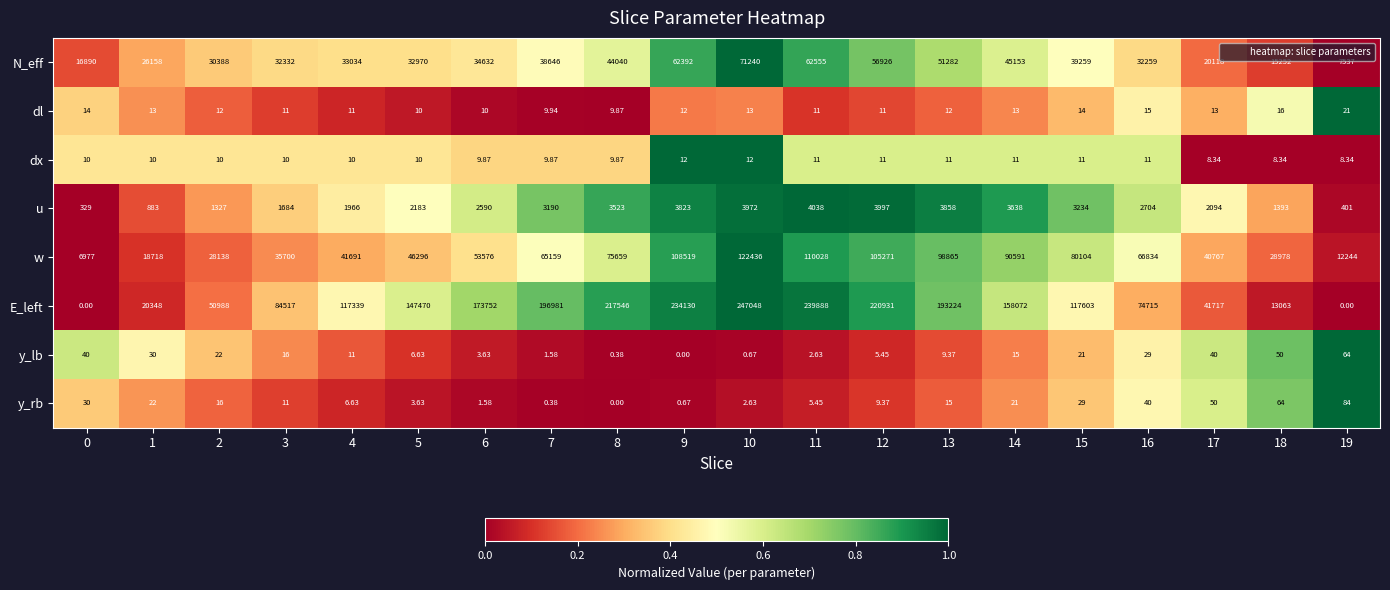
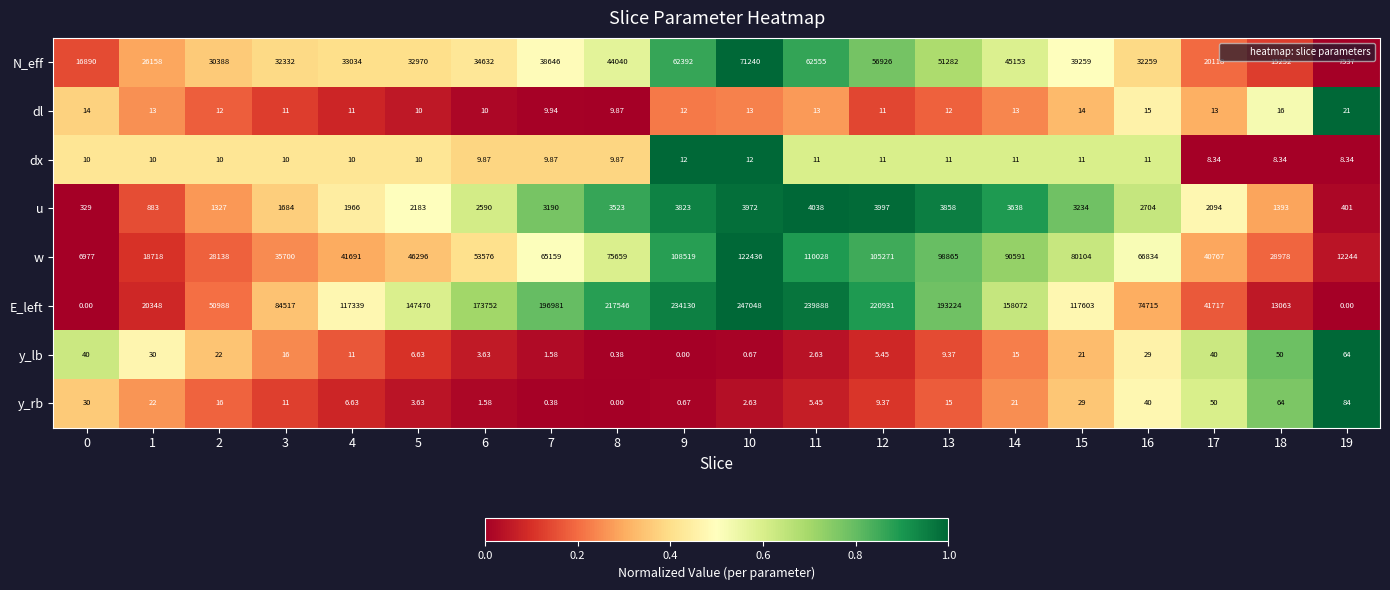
  {
    "N_eff": {
      "0": 16890,
      "1": 26158,
      "2": 30388,
      "3": 32332,
      "4": 33034,
      "5": 32970,
      "6": 34632,
      "7": 38646,
      "8": 44040,
      "9": 62392,
      "10": 71240,
      "11": 62555,
      "12": 56926,
      "13": 51282,
      "14": 45153,
      "15": 39259,
      "16": 32259
    },
    "dl": {
      "0": 14,
      "1": 13,
      "2": 12,
      "3": 11,
      "4": 11,
      "5": 10,
      "6": 10,
      "7": 9.94,
      "8": 9.87,
      "9": 12,
      "10": 13,
-     "11": 11,
+     "11": 13,
      "12": 11,
      "13": 12,
      "14": 13,
      "15": 14,
      "16": 15,
      "17": 13,
      "18": 16,
      "19": 21
    },
    "dx": {
      "0": 10,
      "1": 10,
      "2": 10,
      "3": 10,
      "4": 10,
      "5": 10,
      "6": 9.87,
      "7": 9.87,
      "8": 9.87,
      "9": 12,
      "10": 12,
      "11": 11,
      "12": 11,
      "13": 11,
      "14": 11,
      "15": 11,
      "16": 11,
      "17": 8.34,
      "18": 8.34,
      "19": 8.34
    },
    "u": {
      "0": 329,
      "1": 883,
      "2": 1327,
      "3": 1684,
      "4": 1966,
      "5": 2183,
      "6": 2590,
      "7": 3190,
      "8": 3523,
      "9": 3823,
      "10": 3972,
      "11": 4038,
      "12": 3997,
      "13": 3858,
      "14": 3638,
      "15": 3234,
      "16": 2704,
      "17": 2094,
      "18": 1393,
      "19": 401
    },
    "w": {
      "0": 6977,
      "1": 18718,
      "2": 28138,
      "3": 35700,
      "4": 41691,
      "5": 46296,
      "6": 53576,
      "7": 65159,
      "8": 75659,
      "9": 108519,
      "10": 122436,
      "11": 110028,
      "12": 105271,
      "13": 98865,
      "14": 90591,
      "15": 80104,
      "16": 66834,
      "17": 40767,
      "18": 28978,
      "19": 12244
    },
    "E_left": {
      "0": 0.00,
      "1": 20348,
      "2": 50988,
      "3": 84517,
      "4": 117339,
      "5": 147470,
      "6": 173752,
      "7": 196981,
      "8": 217546,
      "9": 234130,
      "10": 247048,
      "11": 239888,
      "12": 220931,
      "13": 193224,
      "14": 158072,
      "15": 117603,
      "16": 74715,
      "17": 41717,
      "18": 13063,
      "19": 0.00
    },
    "y_lb": {
      "0": 40,
      "1": 30,
      "2": 22,
      "3": 16,
      "4": 11,
      "5": 6.63,
      "6": 3.63,
      "7": 1.58,
      "8": 0.38,
      "9": 0.00,
      "10": 0.67,
      "11": 2.63,
      "12": 5.45,
      "13": 9.37,
      "14": 15,
      "15": 21,
      "16": 29,
      "17": 40,
      "18": 50,
      "19": 64
    },
    "y_rb": {
      "0": 30,
      "1": 22,
      "2": 16,
      "3": 11,
      "4": 6.63,
      "5": 3.63,
      "6": 1.58,
      "7": 0.38,
      "8": 0.00,
      "9": 0.67,
      "10": 2.63,
      "11": 5.45,
      "12": 9.37,
      "13": 15,
      "14": 21,
      "15": 29,
      "16": 40,
      "17": 50,
      "18": 64,
      "19": 84
    }
  }
